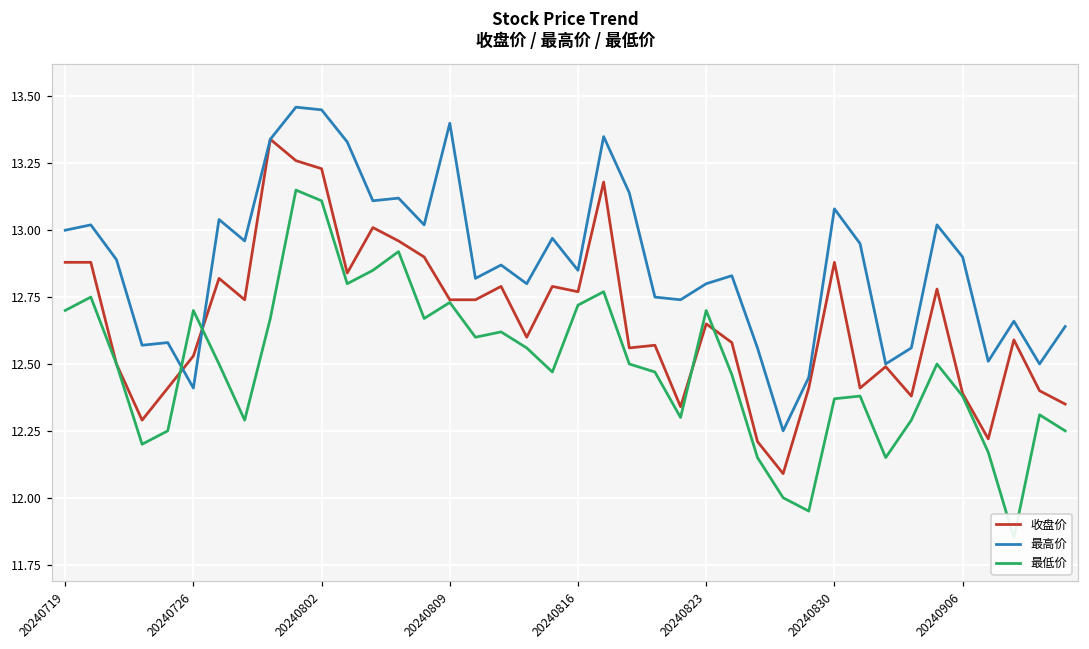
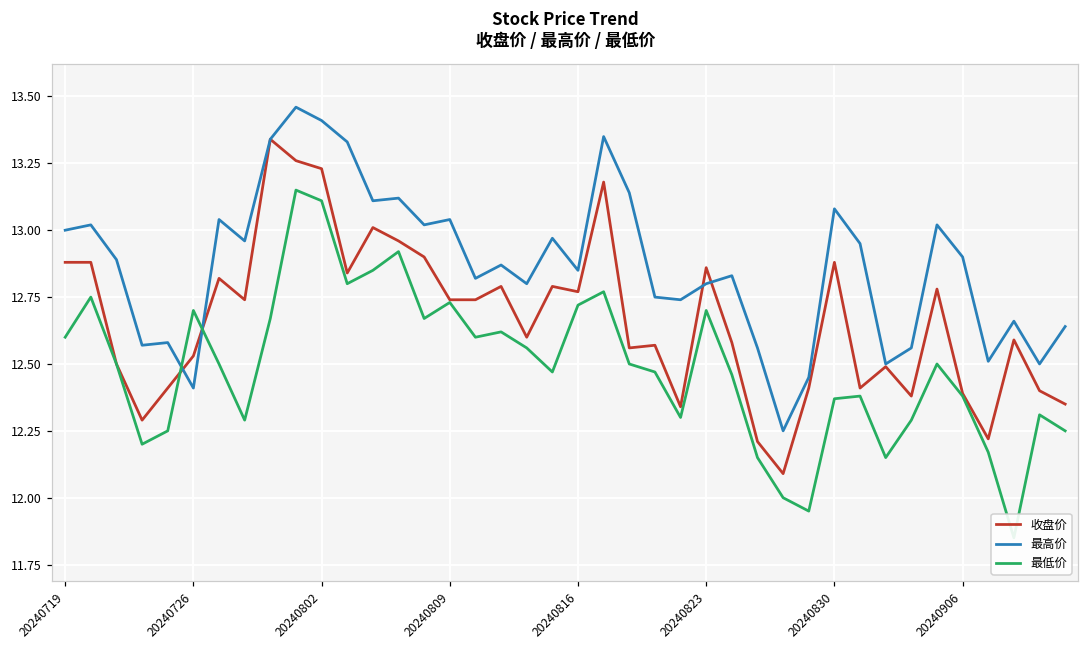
  {
    "收盘价": {
      "20240719": 12.88,
      "20240726": 12.53,
      "20240802": 13.23,
      "20240816": 12.77,
-     "20240823": 12.65,
+     "20240823": 12.86,
      "20240830": 12.88
    },
    "最高价": {
      "20240719": 13.00,
      "20240726": 12.41,
-     "20240802": 13.45,
-     "20240809": 13.40,
+     "20240802": 13.41,
+     "20240809": 13.04,
      "20240816": 12.85,
      "20240823": 12.80,
      "20240830": 13.08,
      "20240906": 12.90
    },
    "最低价": {
-     "20240719": 12.7,
+     "20240719": 12.6,
      "20240726": 12.7,
      "20240802": 13.1,
      "20240816": 12.72,
      "20240823": 12.7,
      "20240830": 12.37
    }
  }
